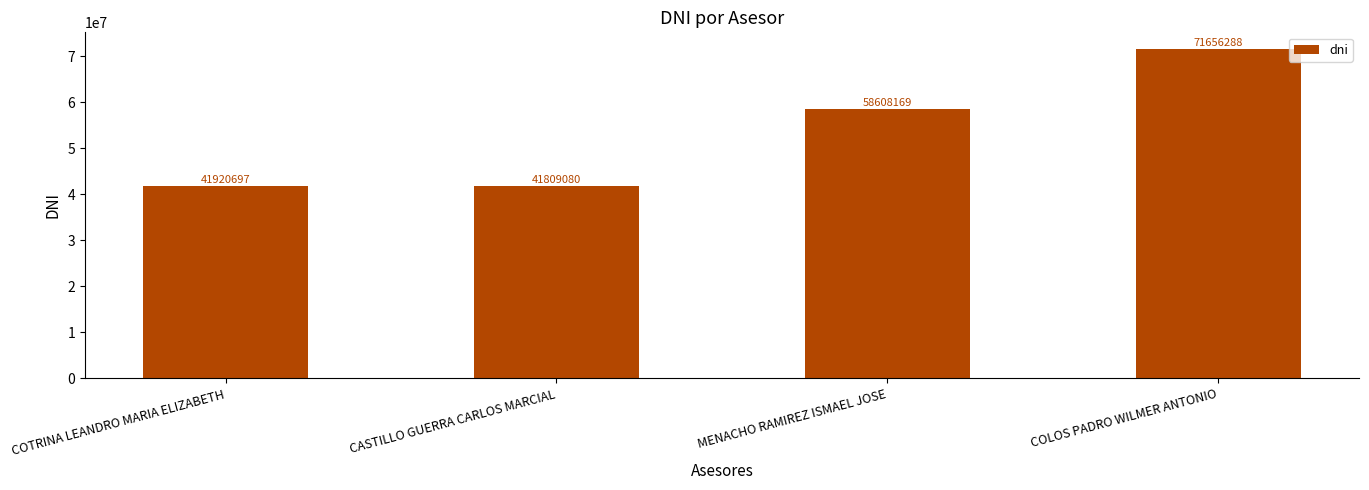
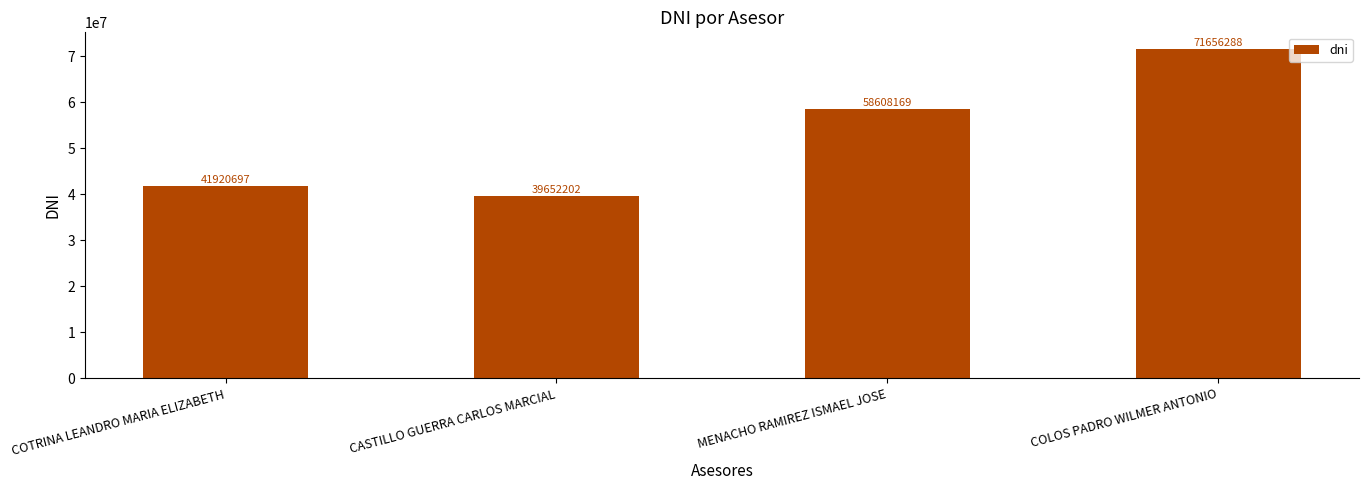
  {
    "COTRINA LEANDRO MARIA ELIZABETH": 41920697,
-   "CASTILLO GUERRA CARLOS MARCIAL": 41809080,
+   "CASTILLO GUERRA CARLOS MARCIAL": 39652202,
    "MENACHO RAMIREZ ISMAEL JOSE": 58608169,
    "COLOS PADRO WILMER ANTONIO": 71656288
  }
